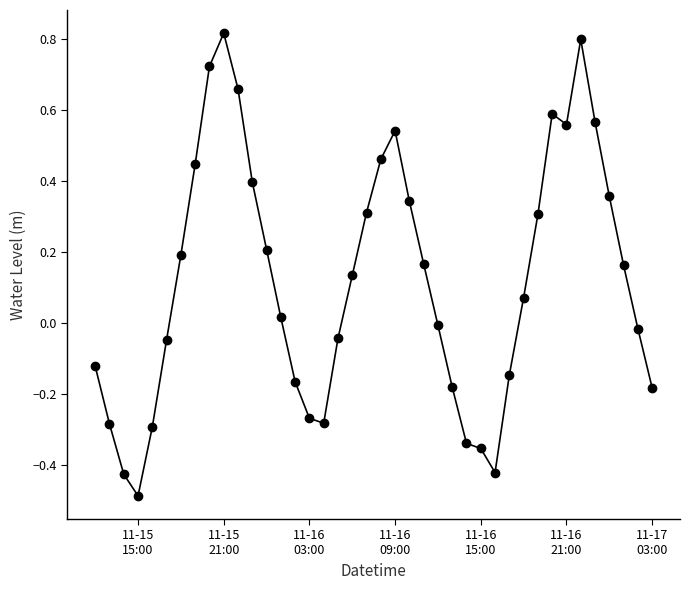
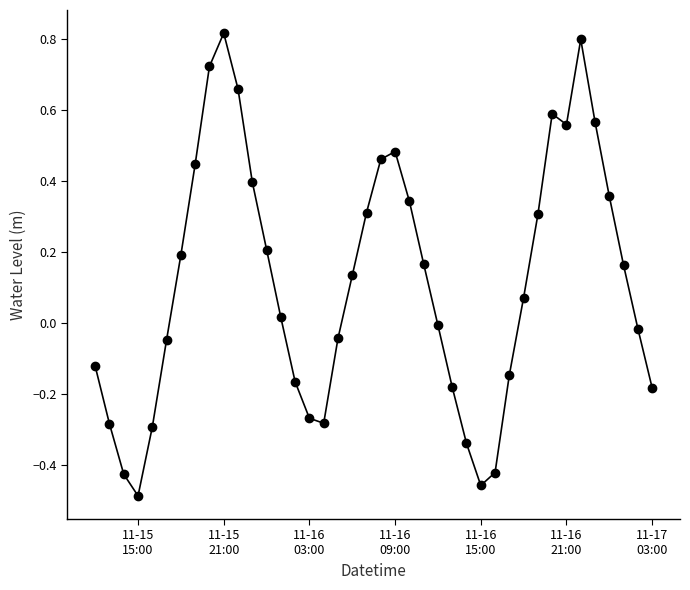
  {
    "11-15 15:00": -0.49,
    "11-15 21:00": 0.82,
    "11-16 03:00": -0.27,
-   "11-16 09:00": 0.54,
-   "11-16 15:00": -0.35,
+   "11-16 09:00": 0.48,
+   "11-16 15:00": -0.46,
    "11-16 21:00": 0.56,
    "11-17 03:00": -0.18
  }
